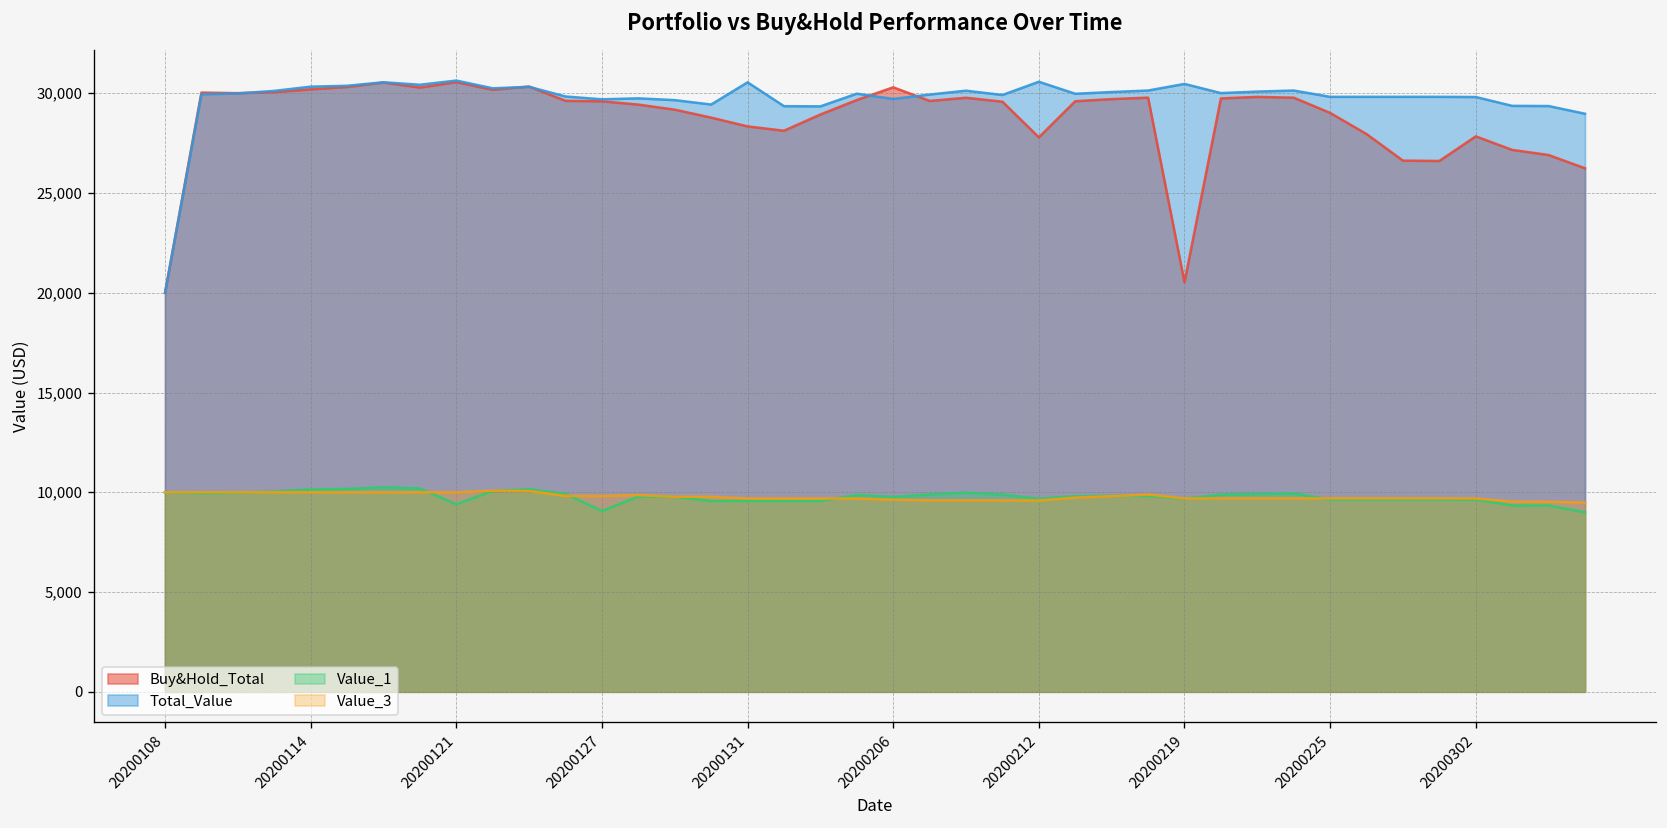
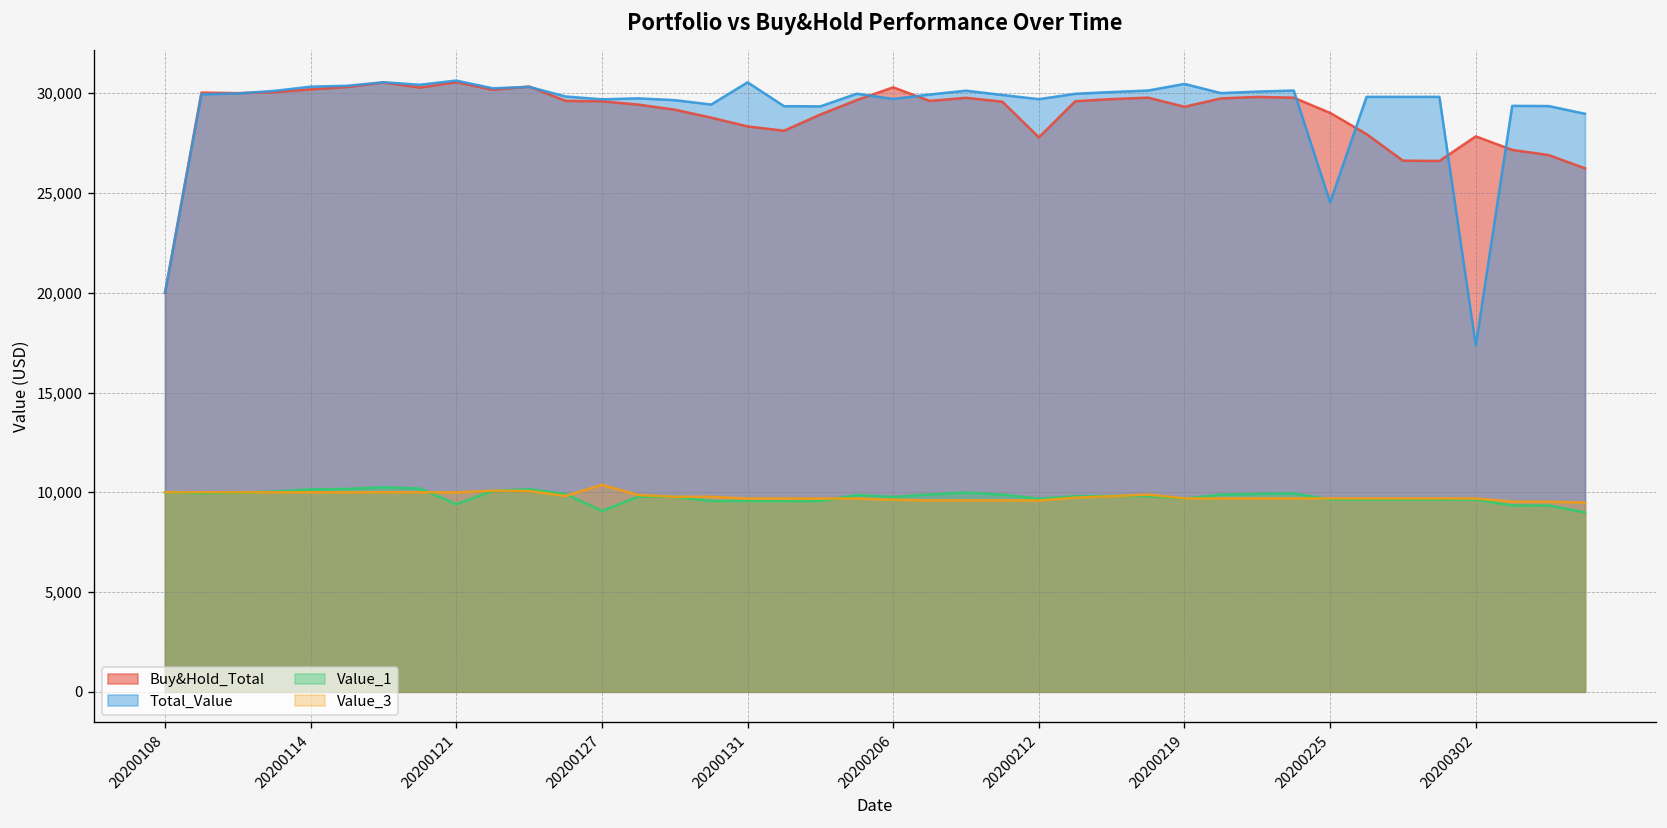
  {
    "Buy&Hold_Total": {
      "20200131": "28,300",
      "20200206": "30,300",
      "20200212": "27,800",
-     "20200219": "20,500",
+     "20200219": "29,300",
      "20200225": "29,000",
      "20200302": "27,800"
    },
    "Total_Value": {
      "20200131": "30,500",
      "20200206": "29,700",
-     "20200212": "30,600",
+     "20200212": "29,700",
      "20200219": "30,500",
-     "20200225": "29,800",
-     "20200302": "29,800"
+     "20200225": "24,500",
+     "20200302": "17,400"
    },
    "Value_1": {
      "20200121": "9,400",
      "20200127": "9,100"
    },
    "Value_3": {
      "20200121": "10,000",
-     "20200127": "9,800"
+     "20200127": "10,400"
    }
  }
